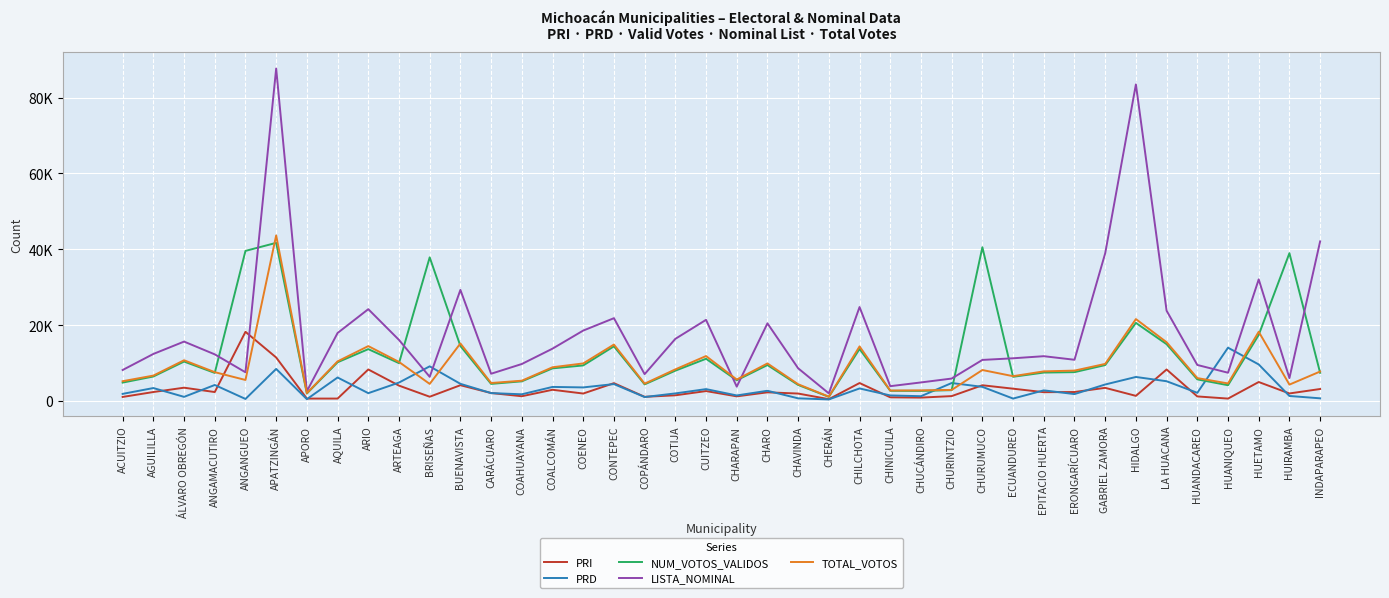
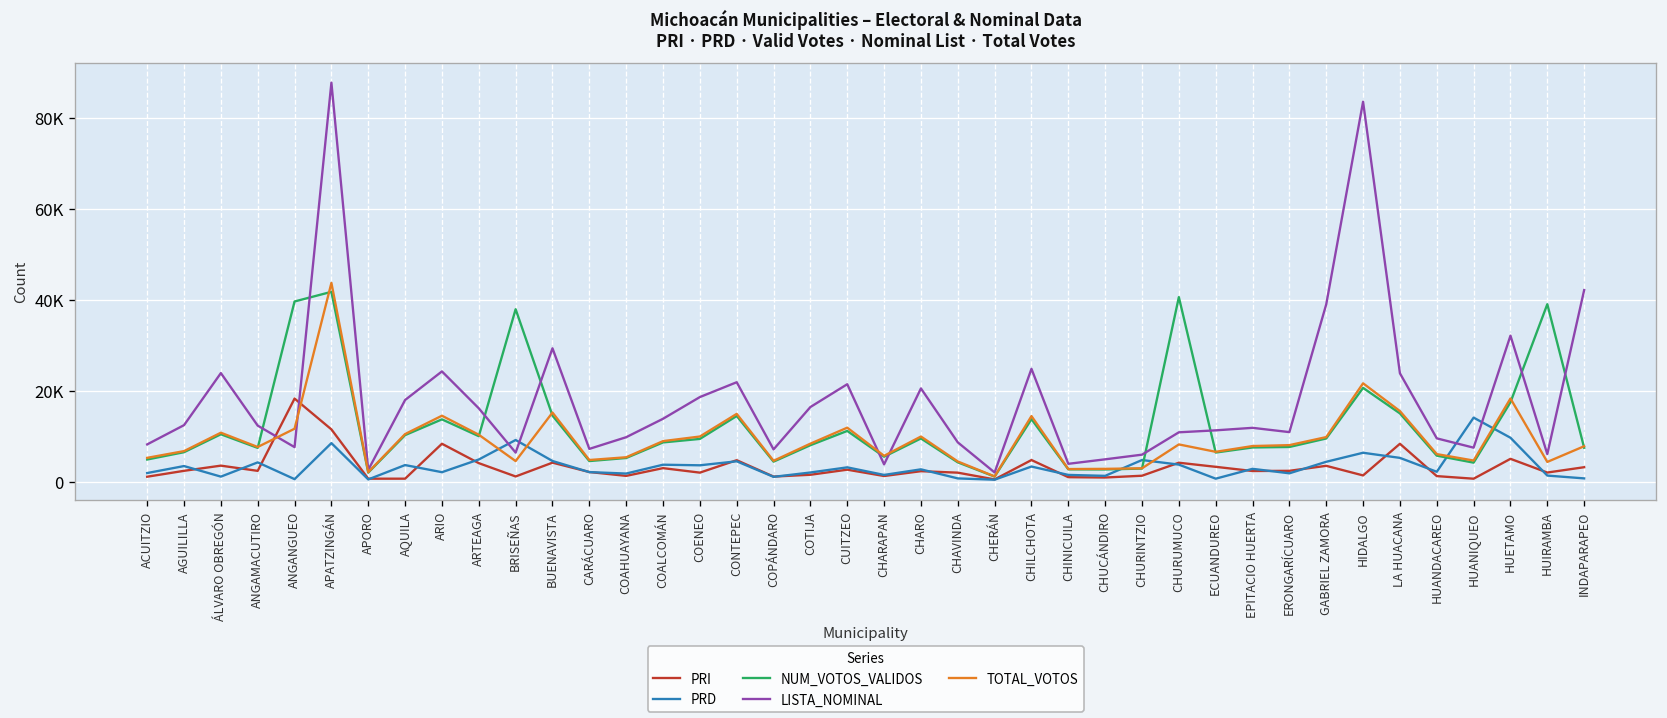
  {
    "PRI": {
      "ACUITZIO": 1000,
      "AGUILILLA": 2000,
      "ÁLVARO OBREGÓN": 3000,
      "ANGAMACUTIRO": 2000,
      "ANGANGUEO": 18000,
      "APATZINGÁN": 11000,
      "AQUILA": 1000,
      "ARIO": 8000,
      "ARTEAGA": 4000,
      "BRISEÑAS": 1000,
      "COALCOMÁN": 3000,
      "COENEO": 2000,
      "CHAVINDA": 2000,
      "CHILCHOTA": 5000,
      "CHURINTZIO": 1000,
      "ECUANDUREO": 3000,
      "GABRIEL ZAMORA": 3000,
      "HIDALGO": 1000,
      "LA HUACANA": 8000,
      "HUANDACAREO": 1000,
      "HUANIQUEO": 1000,
      "HUETAMO": 5000,
      "HUIRAMBA": 2000,
      "INDAPARAPEO": 3000
    },
    "PRD": {
      "ACUITZIO": 2000,
      "AGUILILLA": 3000,
      "ÁLVARO OBREGÓN": 1000,
      "ANGAMACUTIRO": 4000,
      "ANGANGUEO": 1000,
      "APATZINGÁN": 8000,
-     "AQUILA": 6000,
+     "AQUILA": 4000,
      "ARIO": 2000,
      "ARTEAGA": 5000,
      "BRISEÑAS": 9000,
      "COALCOMÁN": 4000,
      "COENEO": 4000,
      "CHAVINDA": 1000,
      "CHILCHOTA": 3000,
      "CHURINTZIO": 5000,
      "ECUANDUREO": 1000,
      "GABRIEL ZAMORA": 4000,
      "HIDALGO": 6000,
      "LA HUACANA": 5000,
      "HUANDACAREO": 2000,
      "HUANIQUEO": 14000,
      "HUETAMO": 10000,
      "HUIRAMBA": 1000,
      "INDAPARAPEO": 1000
    },
    "NUM_VOTOS_VALIDOS": {
      "ANGANGUEO": 40000,
      "APATZINGÁN": 42000,
      "ARIO": 14000,
      "BRISEÑAS": 38000,
      "CUITZEO": 11000,
      "CHILCHOTA": 14000,
      "CHURUMUCO": 41000,
      "HIDALGO": 21000,
      "HUETAMO": 17000,
      "HUIRAMBA": 39000
    },
    "LISTA_NOMINAL": {
      "ACUITZIO": 8000,
      "AGUILILLA": 12000,
-     "ÁLVARO OBREGÓN": 16000,
+     "ÁLVARO OBREGÓN": 24000,
      "ANGAMACUTIRO": 12000,
      "ANGANGUEO": 8000,
      "APATZINGÁN": 88000,
      "AQUILA": 18000,
      "ARIO": 24000,
      "ARTEAGA": 16000,
      "BRISEÑAS": 6000,
      "BUENAVISTA": 29000,
      "CARÁCUARO": 7000,
      "COAHUAYANA": 10000,
      "COALCOMÁN": 14000,
      "COENEO": 19000,
      "CONTEPEC": 22000,
      "COPÁNDARO": 7000,
      "COTIJA": 16000,
      "CUITZEO": 21000,
      "CHARAPAN": 4000,
      "CHARO": 20000,
      "CHAVINDA": 9000,
      "CHERÁN": 2000,
      "CHILCHOTA": 25000,
      "CHINICUILA": 4000,
      "CHUCÁNDIRO": 5000,
      "CHURINTZIO": 6000,
      "CHURUMUCO": 11000,
      "ECUANDUREO": 11000,
      "EPITACIO HUERTA": 12000,
      "ERONGARÍCUARO": 11000,
      "GABRIEL ZAMORA": 39000,
      "HIDALGO": 83000,
      "LA HUACANA": 24000,
      "HUANDACAREO": 9000,
      "HUANIQUEO": 7000,
      "HUETAMO": 32000,
      "HUIRAMBA": 6000,
      "INDAPARAPEO": 42000
    },
    "TOTAL_VOTOS": {
-     "ANGANGUEO": 6000,
+     "ANGANGUEO": 12000,
      "APATZINGÁN": 44000,
      "ARIO": 14000,
      "BRISEÑAS": 4000,
      "CUITZEO": 12000,
      "CHILCHOTA": 14000,
      "CHURUMUCO": 8000,
      "HIDALGO": 22000,
      "HUETAMO": 18000,
      "HUIRAMBA": 4000
    }
  }
